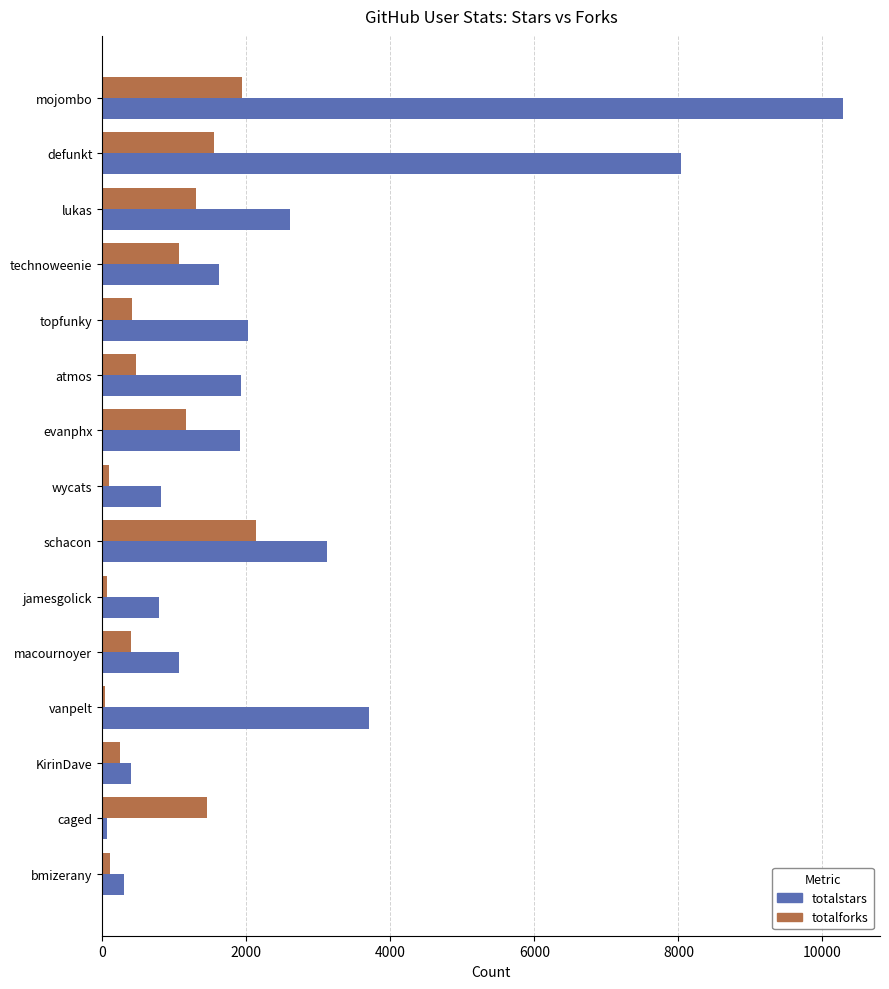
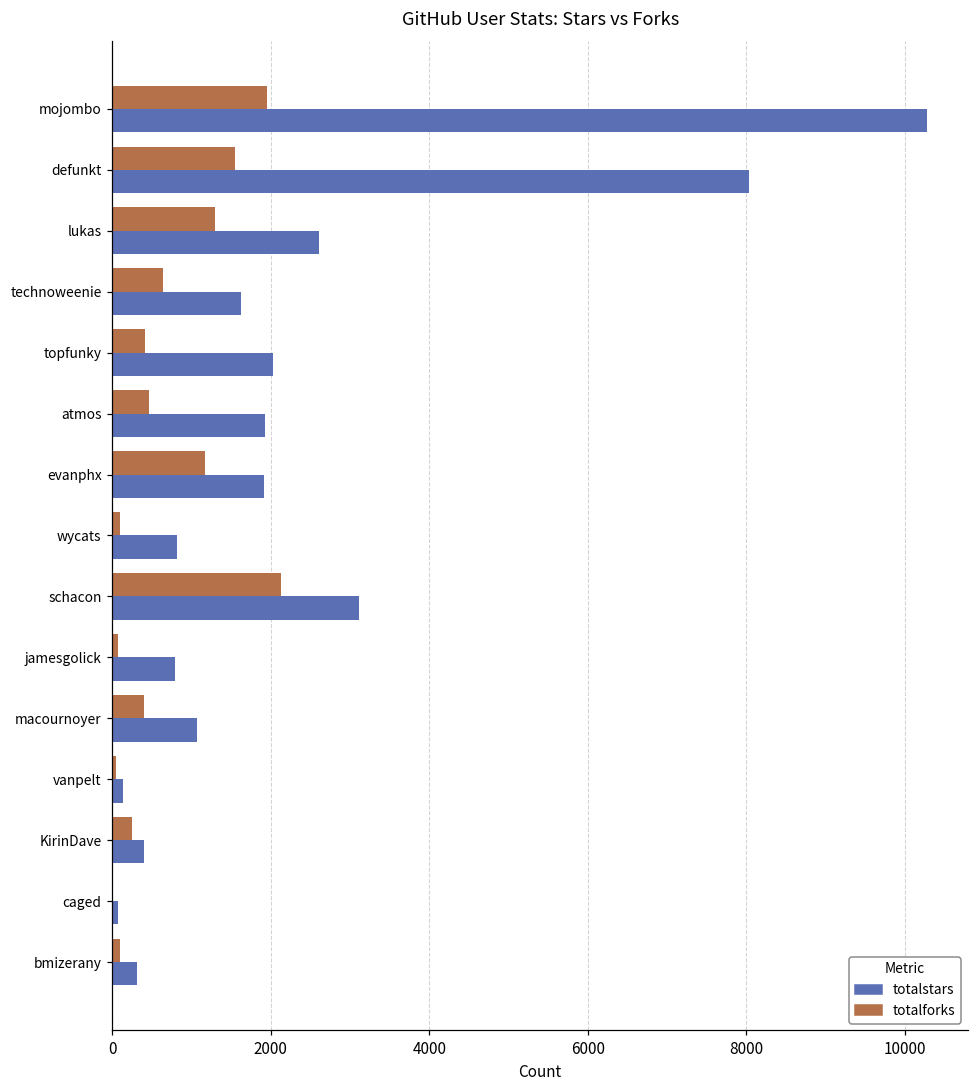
  {
    "totalstars": {
      "mojombo": 10300,
      "defunkt": 8000,
      "lukas": 2600,
      "technoweenie": 1600,
      "topfunky": 2000,
      "atmos": 1900,
      "evanphx": 1900,
      "wycats": 800,
      "schacon": 3100,
      "jamesgolick": 800,
      "macournoyer": 1100,
-     "vanpelt": 3700,
+     "vanpelt": 100,
      "KirinDave": 400,
      "caged": 100,
      "bmizerany": 300
    },
    "totalforks": {
      "mojombo": 1900,
      "defunkt": 1500,
      "lukas": 1300,
-     "technoweenie": 1100,
+     "technoweenie": 600,
      "topfunky": 400,
      "atmos": 500,
      "evanphx": 1200,
      "wycats": 100,
      "schacon": 2100,
      "jamesgolick": 100,
      "macournoyer": 400,
      "vanpelt": 0,
      "KirinDave": 300,
-     "caged": 1500,
+     "caged": 0,
      "bmizerany": 100
    }
  }
